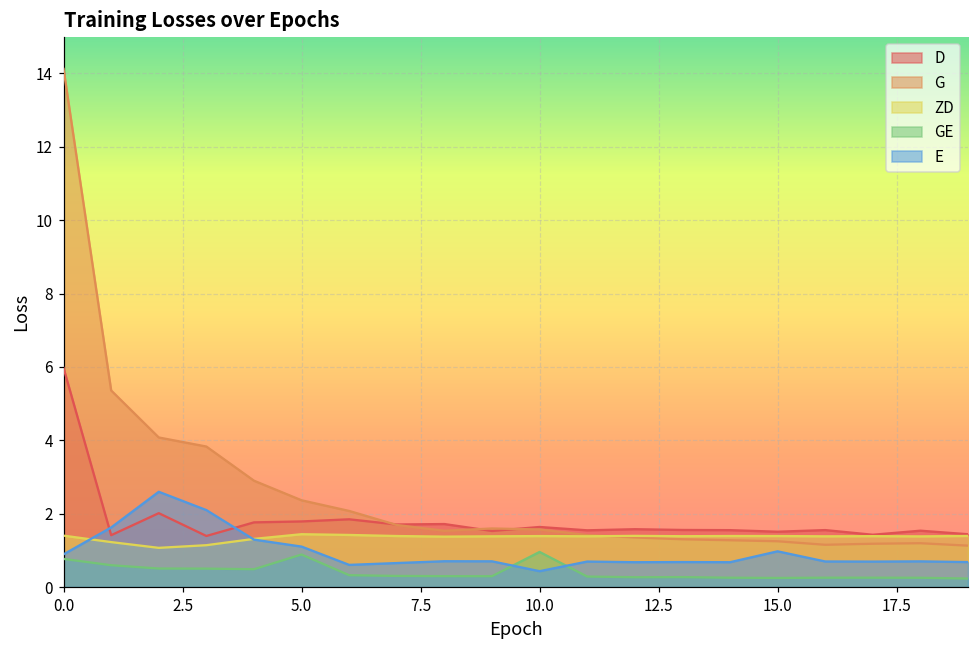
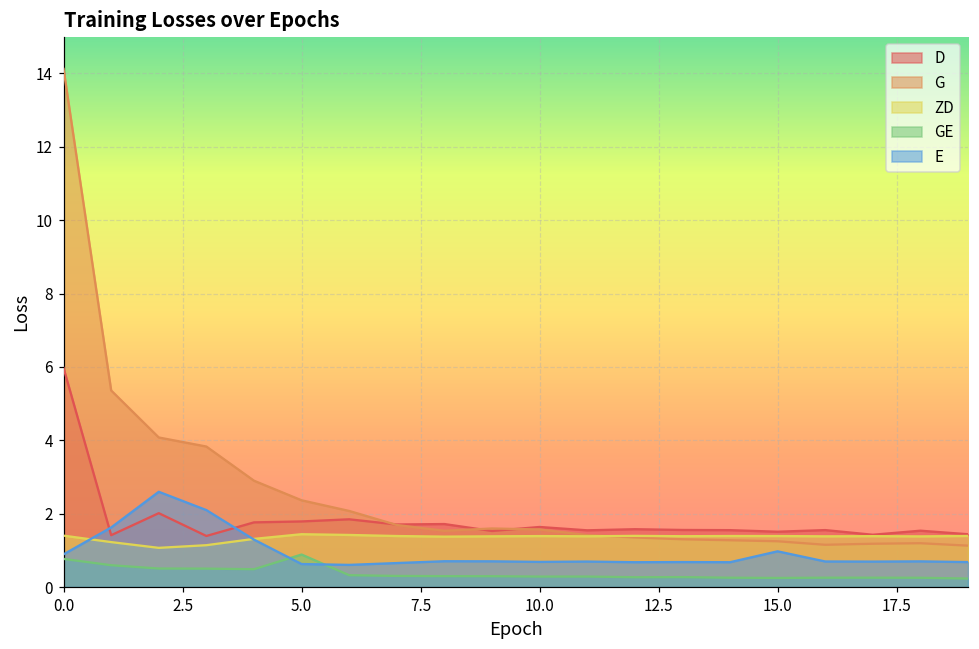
  {
    "GE": {
      "0.0": 0.8,
      "5.0": 0.9,
-     "10.0": 1.0,
+     "10.0": 0.3,
      "15.0": 0.2
    },
    "E": {
      "0.0": 0.9,
-     "5.0": 1.1,
-     "10.0": 0.4,
+     "5.0": 0.6,
+     "10.0": 0.7,
      "15.0": 1.0
    }
  }
